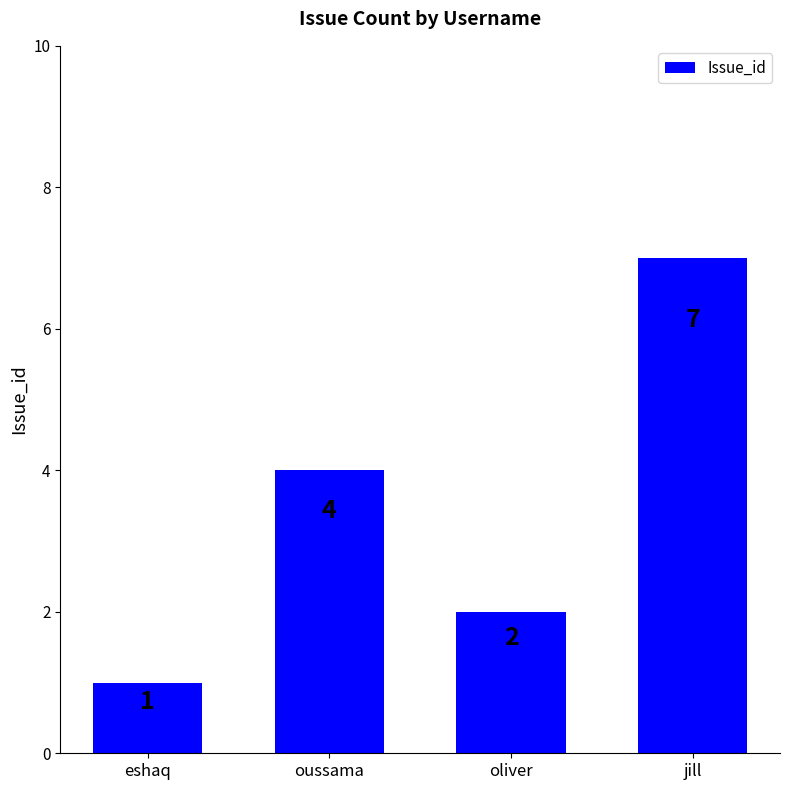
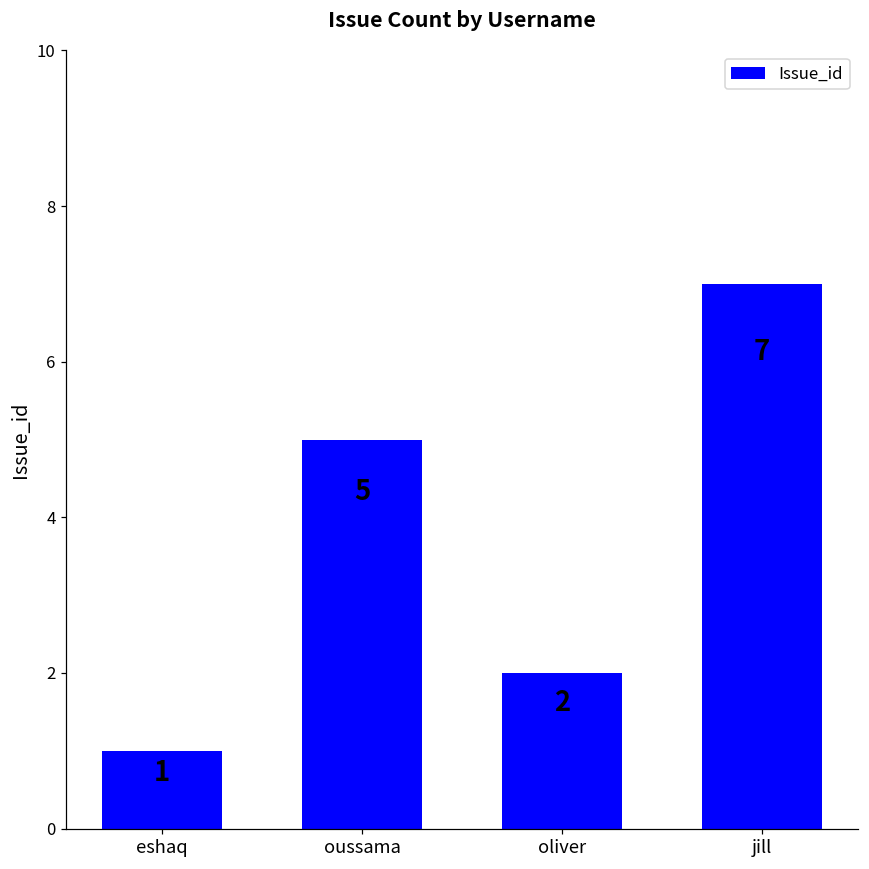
  {
    "eshaq": 1,
-   "oussama": 4,
+   "oussama": 5,
    "oliver": 2,
    "jill": 7
  }
